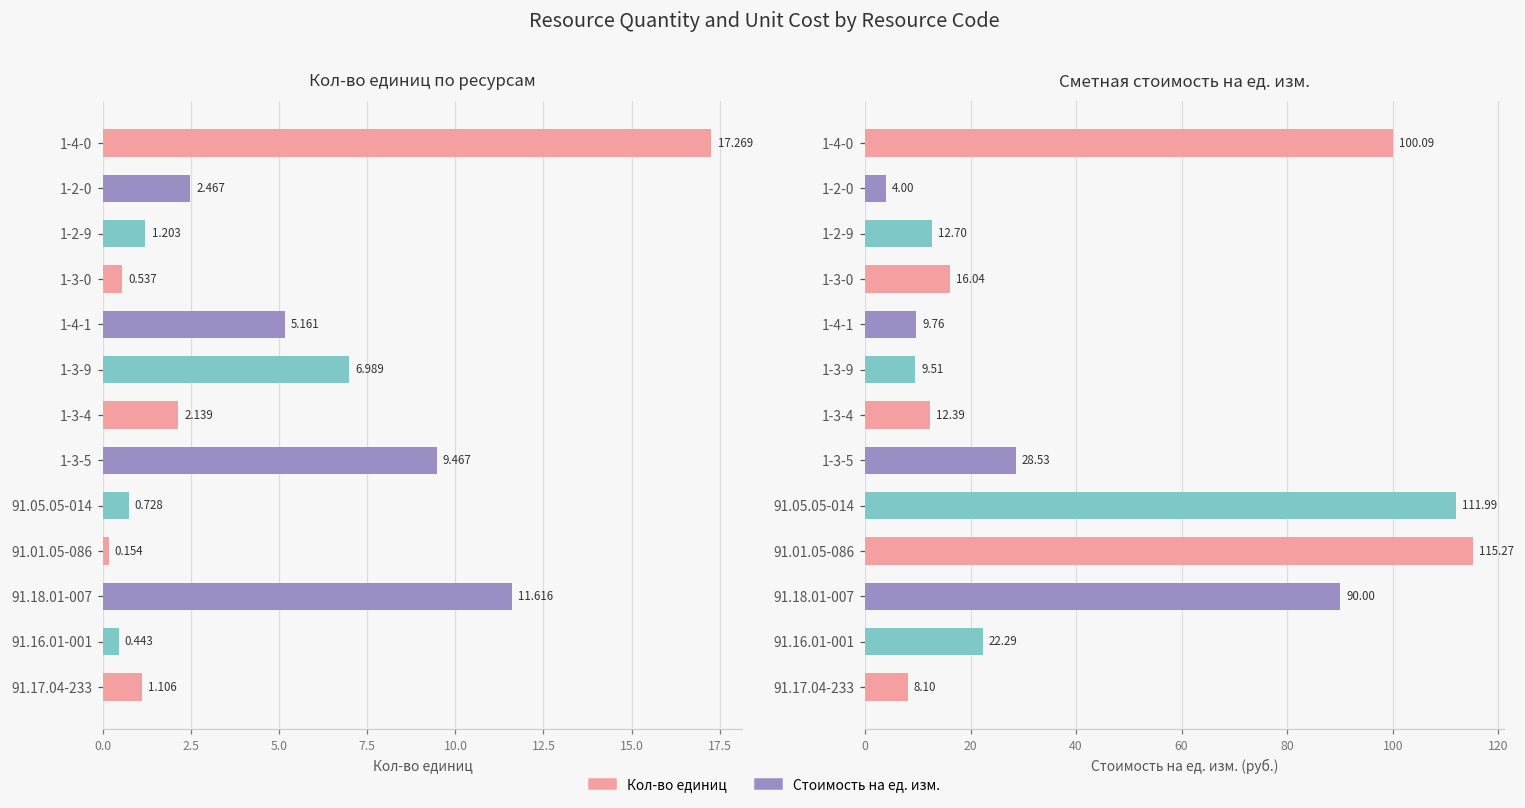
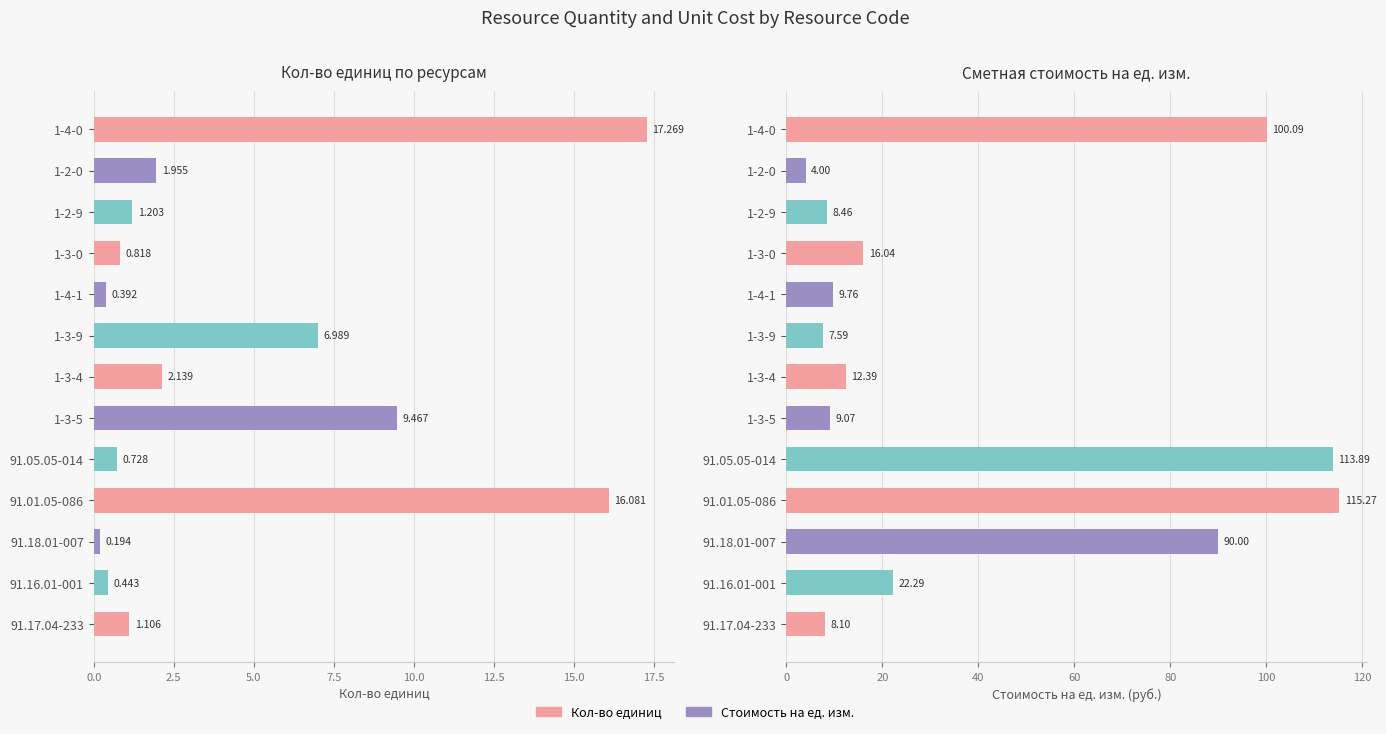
  {
    "Кол-во единиц по ресурсам": {
      "1-4-0": 17.269,
-     "1-2-0": 2.467,
+     "1-2-0": 1.955,
      "1-2-9": 1.203,
-     "1-3-0": 0.537,
-     "1-4-1": 5.161,
+     "1-3-0": 0.818,
+     "1-4-1": 0.392,
      "1-3-9": 6.989,
      "1-3-4": 2.139,
      "1-3-5": 9.467,
      "91.05.05-014": 0.728,
-     "91.01.05-086": 0.154,
-     "91.18.01-007": 11.616,
+     "91.01.05-086": 16.081,
+     "91.18.01-007": 0.194,
      "91.16.01-001": 0.443,
      "91.17.04-233": 1.106
    },
    "Сметная стоимость на ед. изм.": {
      "1-4-0": 100.09,
      "1-2-0": 4.00,
-     "1-2-9": 12.70,
+     "1-2-9": 8.46,
      "1-3-0": 16.04,
      "1-4-1": 9.76,
-     "1-3-9": 9.51,
+     "1-3-9": 7.59,
      "1-3-4": 12.39,
-     "1-3-5": 28.53,
-     "91.05.05-014": 111.99,
+     "1-3-5": 9.07,
+     "91.05.05-014": 113.89,
      "91.01.05-086": 115.27,
      "91.18.01-007": 90.00,
      "91.16.01-001": 22.29,
      "91.17.04-233": 8.10
    }
  }
